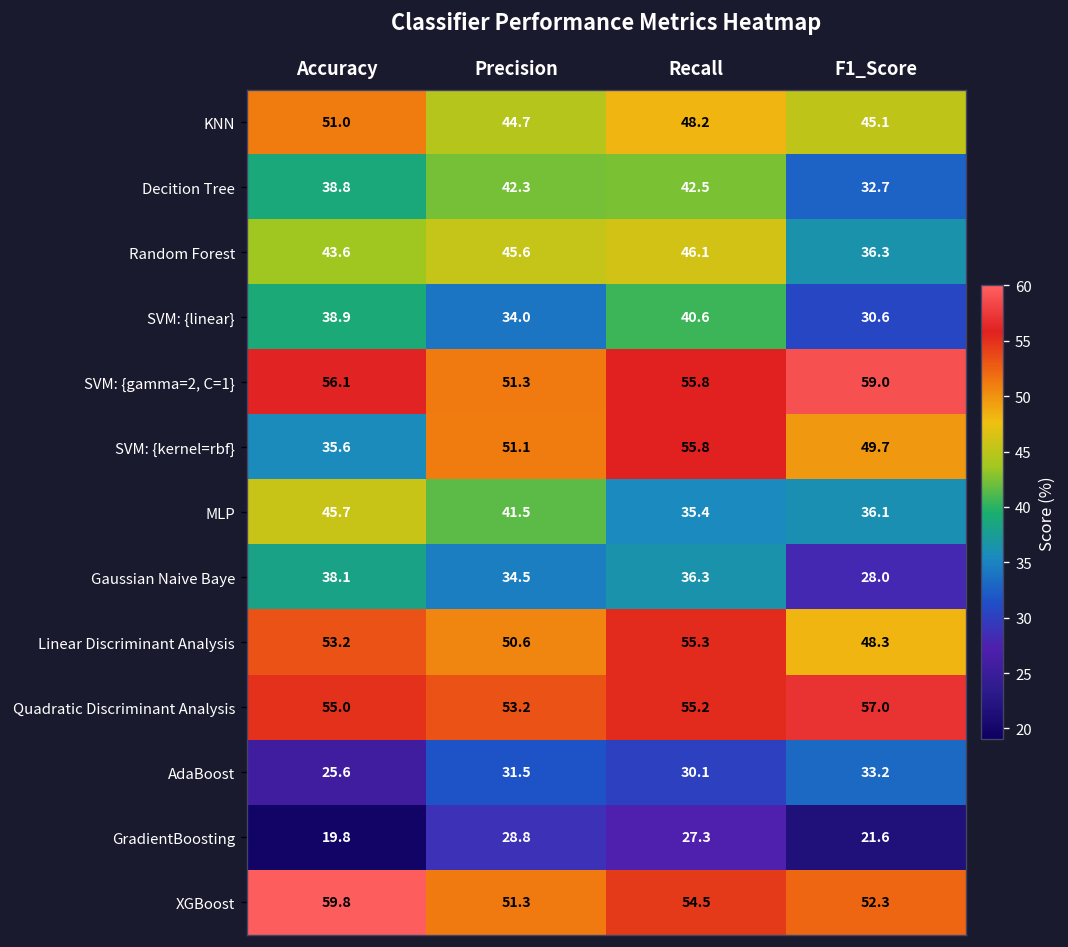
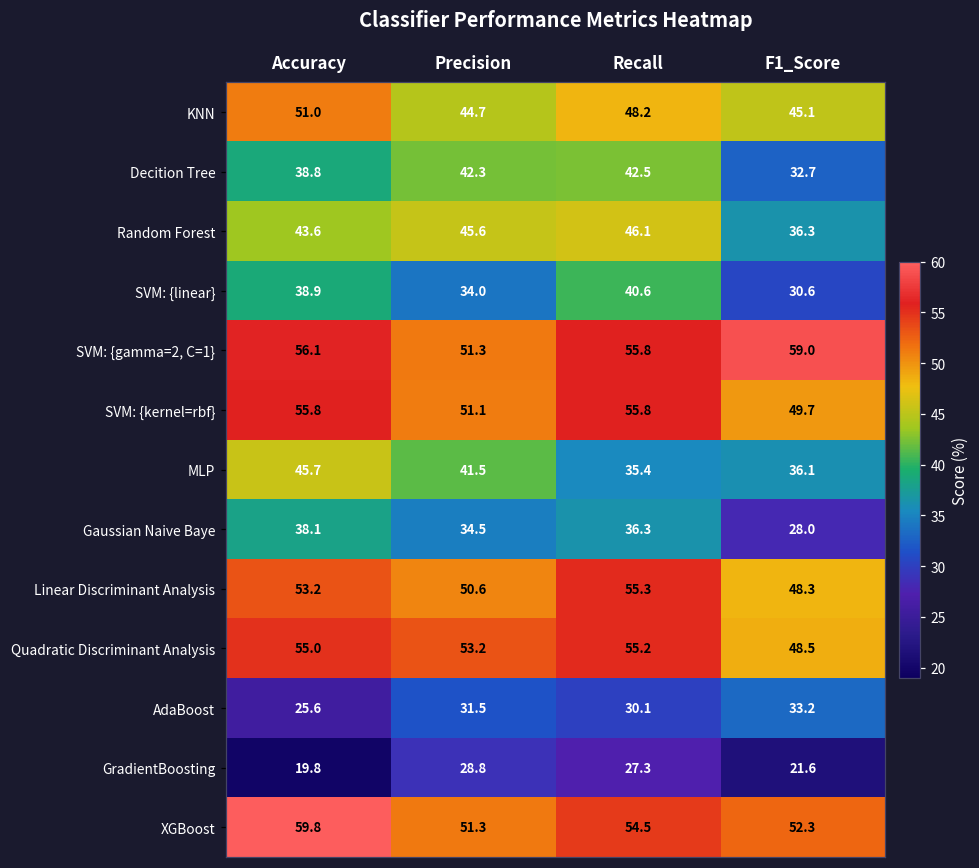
  {
    "KNN": {
      "Accuracy": 51.0,
      "Precision": 44.7,
      "Recall": 48.2,
      "F1_Score": 45.1
    },
    "Decition Tree": {
      "Accuracy": 38.8,
      "Precision": 42.3,
      "Recall": 42.5,
      "F1_Score": 32.7
    },
    "Random Forest": {
      "Accuracy": 43.6,
      "Precision": 45.6,
      "Recall": 46.1,
      "F1_Score": 36.3
    },
    "SVM: {linear}": {
      "Accuracy": 38.9,
      "Precision": 34.0,
      "Recall": 40.6,
      "F1_Score": 30.6
    },
    "SVM: {gamma=2, C=1}": {
      "Accuracy": 56.1,
      "Precision": 51.3,
      "Recall": 55.8,
      "F1_Score": 59.0
    },
    "SVM: {kernel=rbf}": {
-     "Accuracy": 35.6,
+     "Accuracy": 55.8,
      "Precision": 51.1,
      "Recall": 55.8,
      "F1_Score": 49.7
    },
    "MLP": {
      "Accuracy": 45.7,
      "Precision": 41.5,
      "Recall": 35.4,
      "F1_Score": 36.1
    },
    "Gaussian Naive Baye": {
      "Accuracy": 38.1,
      "Precision": 34.5,
      "Recall": 36.3,
      "F1_Score": 28.0
    },
    "Linear Discriminant Analysis": {
      "Accuracy": 53.2,
      "Precision": 50.6,
      "Recall": 55.3,
      "F1_Score": 48.3
    },
    "Quadratic Discriminant Analysis": {
      "Accuracy": 55.0,
      "Precision": 53.2,
      "Recall": 55.2,
-     "F1_Score": 57.0
+     "F1_Score": 48.5
    },
    "AdaBoost": {
      "Accuracy": 25.6,
      "Precision": 31.5,
      "Recall": 30.1,
      "F1_Score": 33.2
    },
    "GradientBoosting": {
      "Accuracy": 19.8,
      "Precision": 28.8,
      "Recall": 27.3,
      "F1_Score": 21.6
    },
    "XGBoost": {
      "Accuracy": 59.8,
      "Precision": 51.3,
      "Recall": 54.5,
      "F1_Score": 52.3
    }
  }
